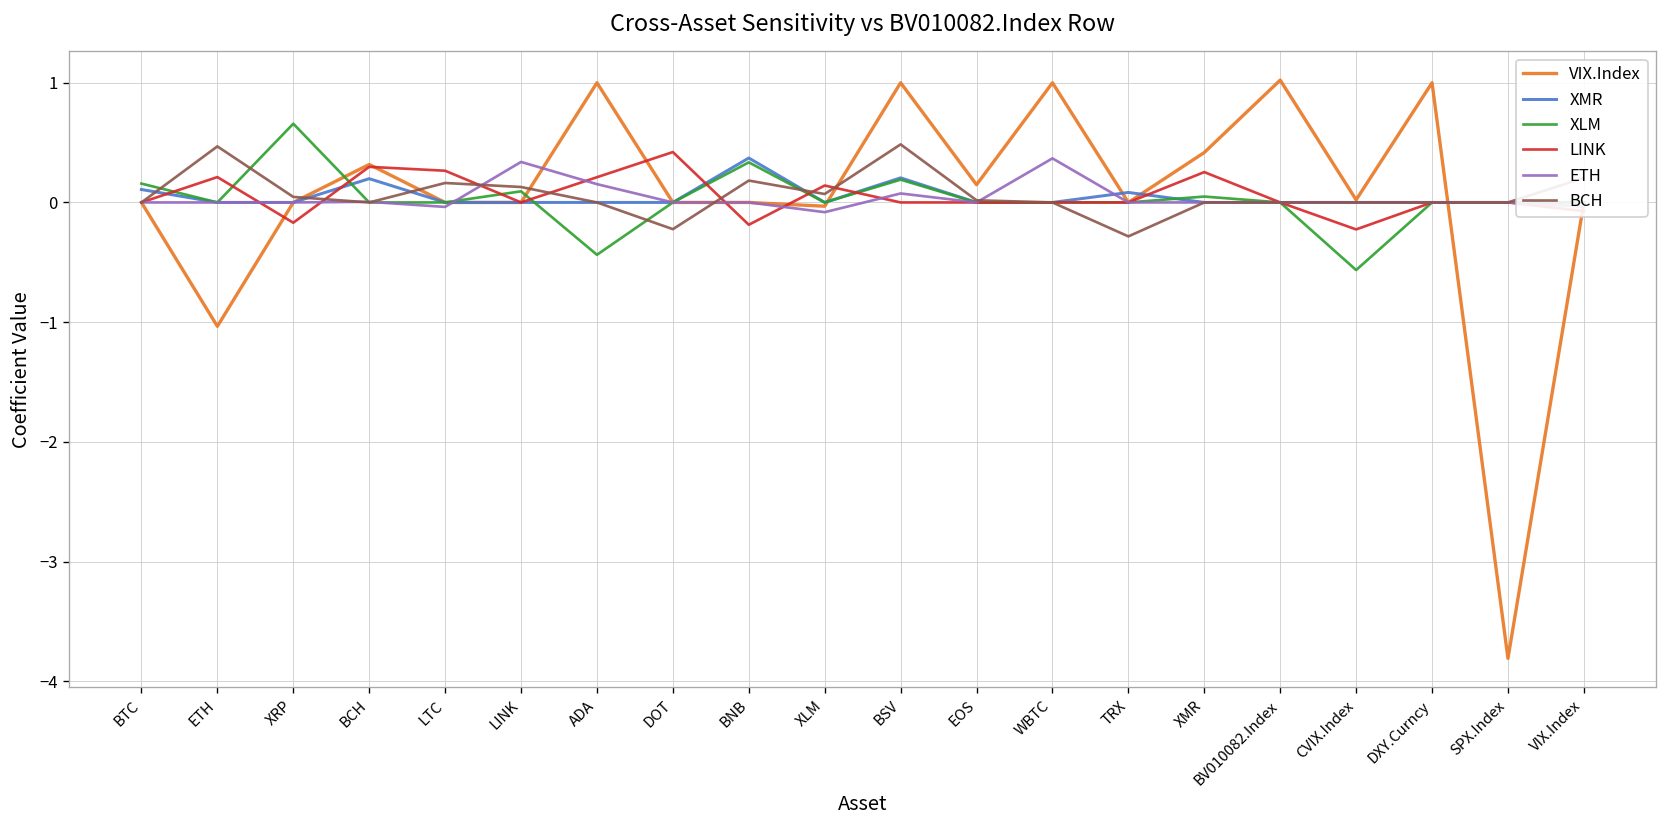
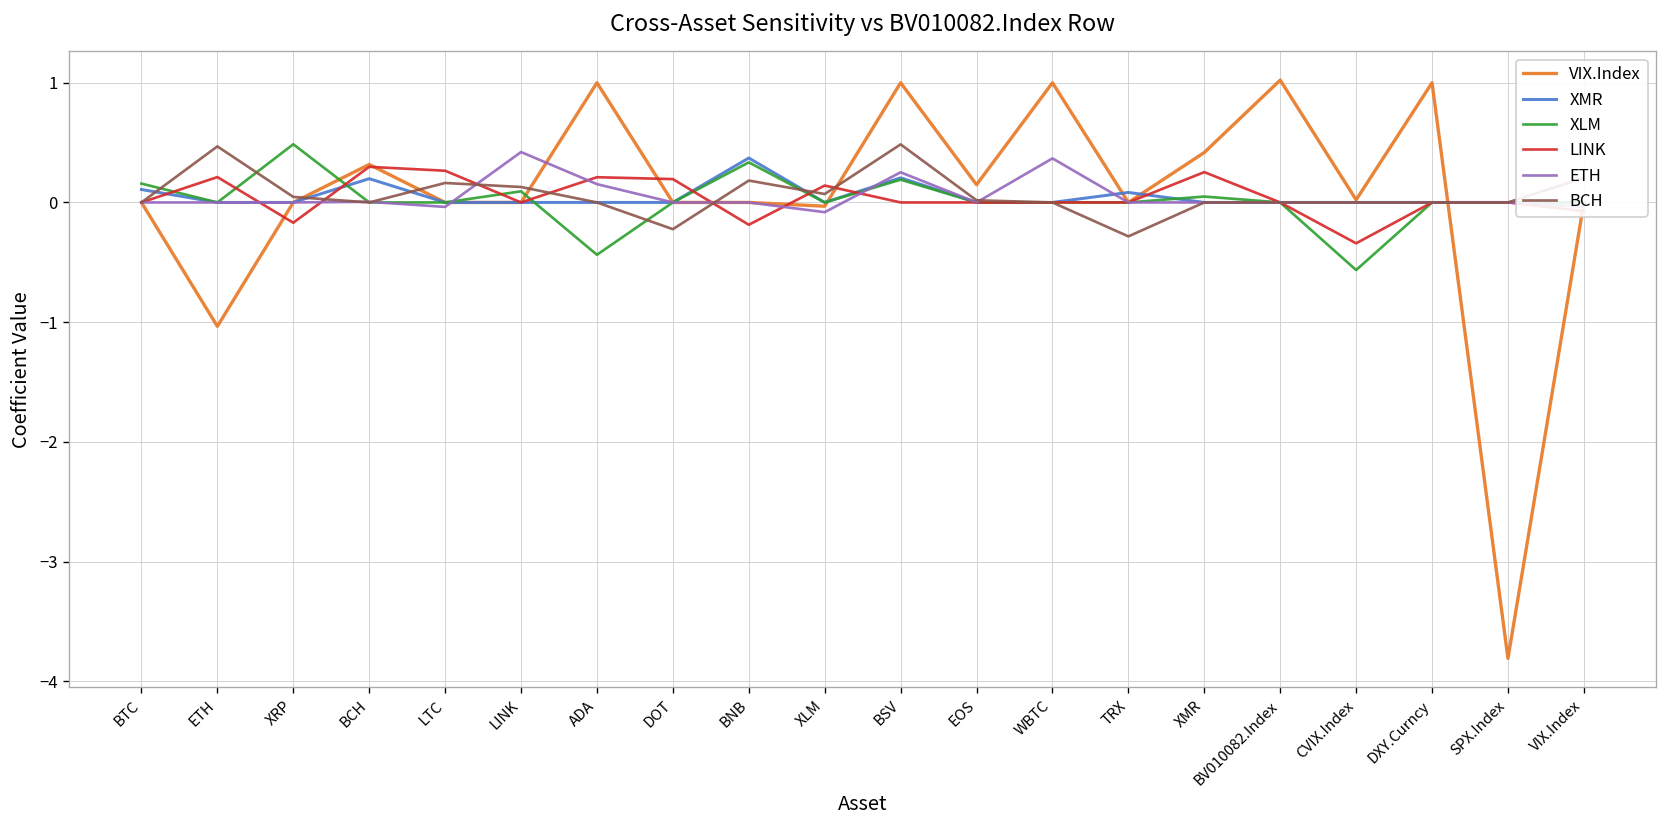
  {
    "VIX.Index": {
      "ETH": -1.0,
      "ADA": 1.0,
      "XLM": 0.0,
      "BSV": 1.0,
      "EOS": 0.1,
      "WBTC": 1.0,
      "XMR": 0.4,
      "BV010082.Index": 1.0,
      "DXY.Curncy": 1.0,
      "SPX.Index": -3.8
    },
    "XMR": {
      "BTC": 0.1,
      "BCH": 0.2,
      "BNB": 0.4,
      "TRX": 0.1
    },
    "XLM": {
      "BTC": 0.2,
-     "XRP": 0.7,
+     "XRP": 0.5,
      "LINK": 0.1,
      "ADA": -0.4,
      "BNB": 0.3,
      "XMR": 0.0,
      "CVIX.Index": -0.6
    },
    "LINK": {
      "ETH": 0.2,
      "XRP": -0.2,
      "LTC": 0.3,
      "ADA": 0.2,
-     "DOT": 0.4,
+     "DOT": 0.2,
      "BNB": -0.2,
      "XLM": 0.1,
      "BSV": 0.0,
      "XMR": 0.3,
-     "CVIX.Index": -0.2
+     "CVIX.Index": -0.3
    },
    "ETH": {
      "LTC": 0.0,
-     "LINK": 0.3,
+     "LINK": 0.4,
      "ADA": 0.2,
      "XLM": -0.1,
-     "BSV": 0.1,
+     "BSV": 0.3,
      "WBTC": 0.4
    },
    "BCH": {
      "ETH": 0.5,
      "XRP": 0.0,
      "LTC": 0.2,
      "LINK": 0.1,
      "DOT": -0.2,
      "BNB": 0.2,
      "XLM": 0.1,
      "BSV": 0.5,
      "TRX": -0.3
    }
  }
